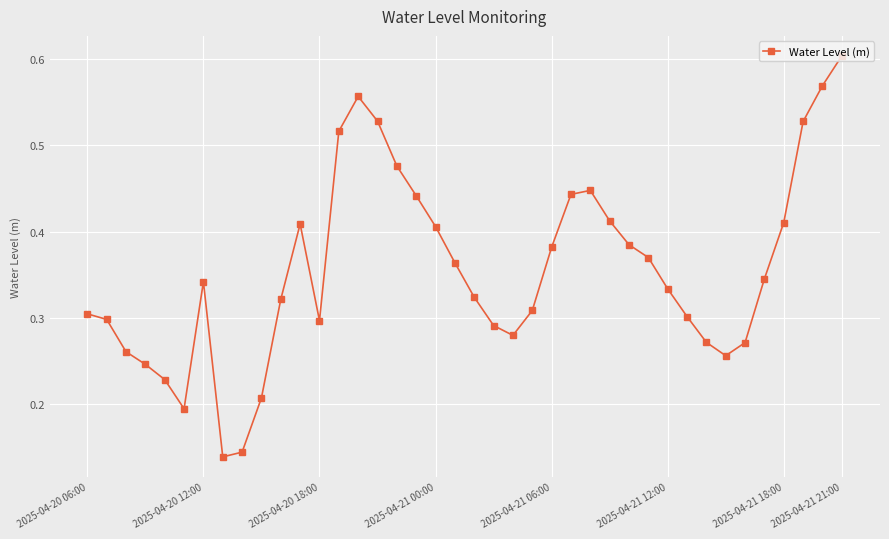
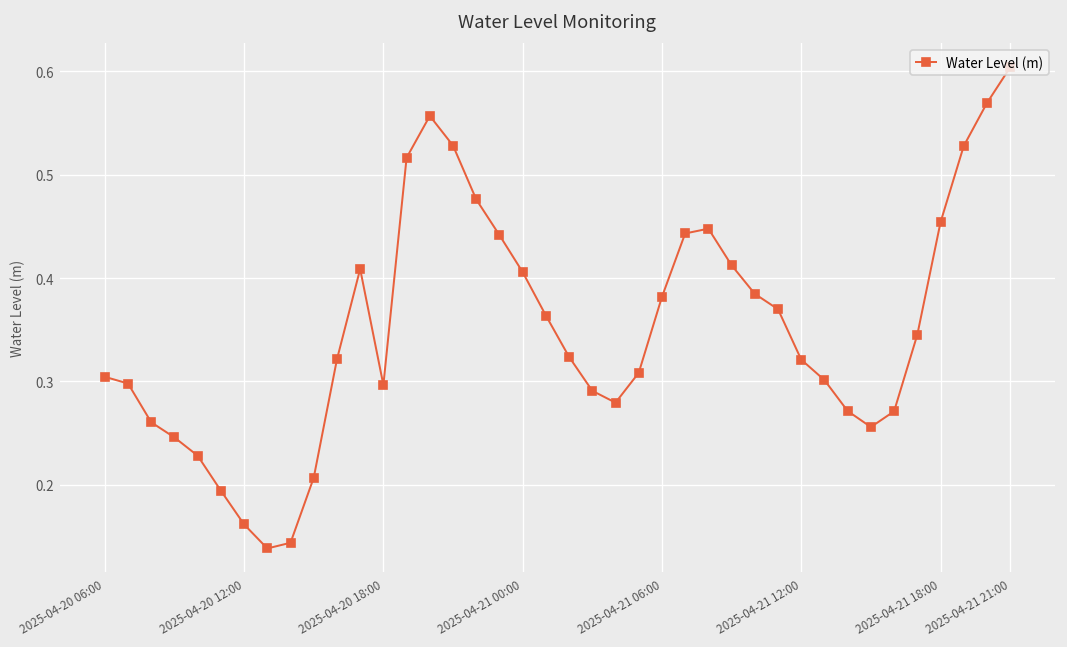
  {
    "2025-04-20 06:00": 0.30,
-   "2025-04-20 12:00": 0.34,
+   "2025-04-20 12:00": 0.16,
    "2025-04-20 18:00": 0.30,
    "2025-04-21 00:00": 0.41,
    "2025-04-21 06:00": 0.38,
-   "2025-04-21 12:00": 0.33,
-   "2025-04-21 18:00": 0.41
+   "2025-04-21 12:00": 0.32,
+   "2025-04-21 18:00": 0.45
  }
